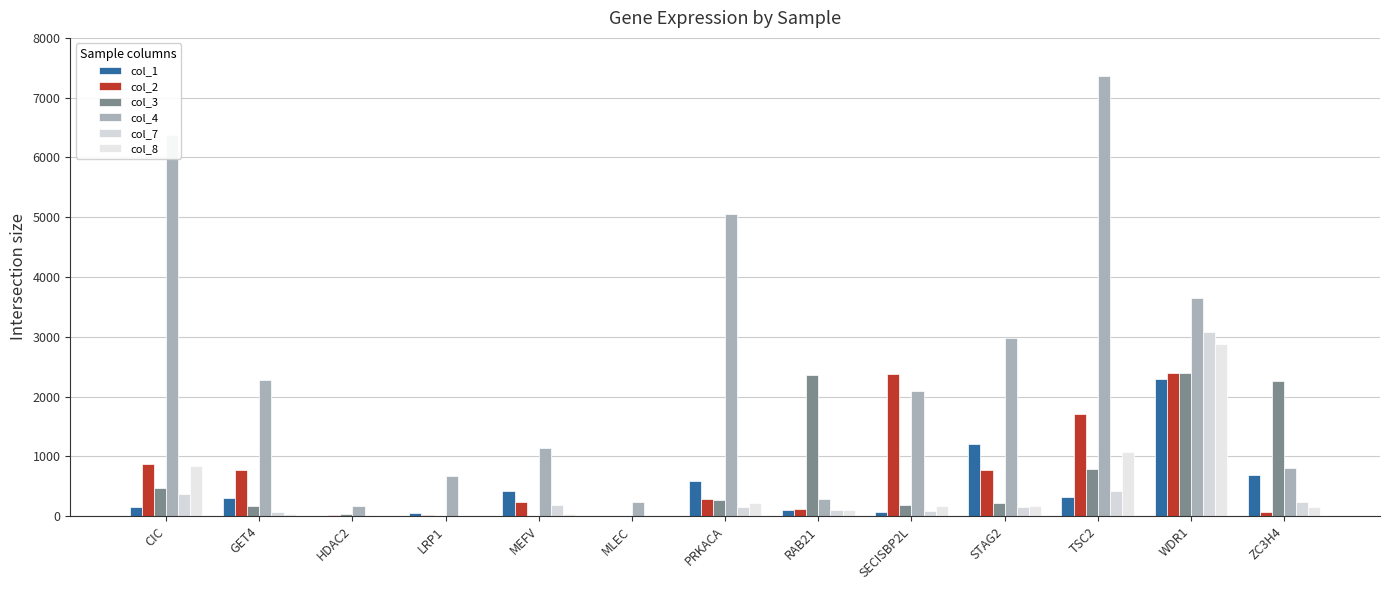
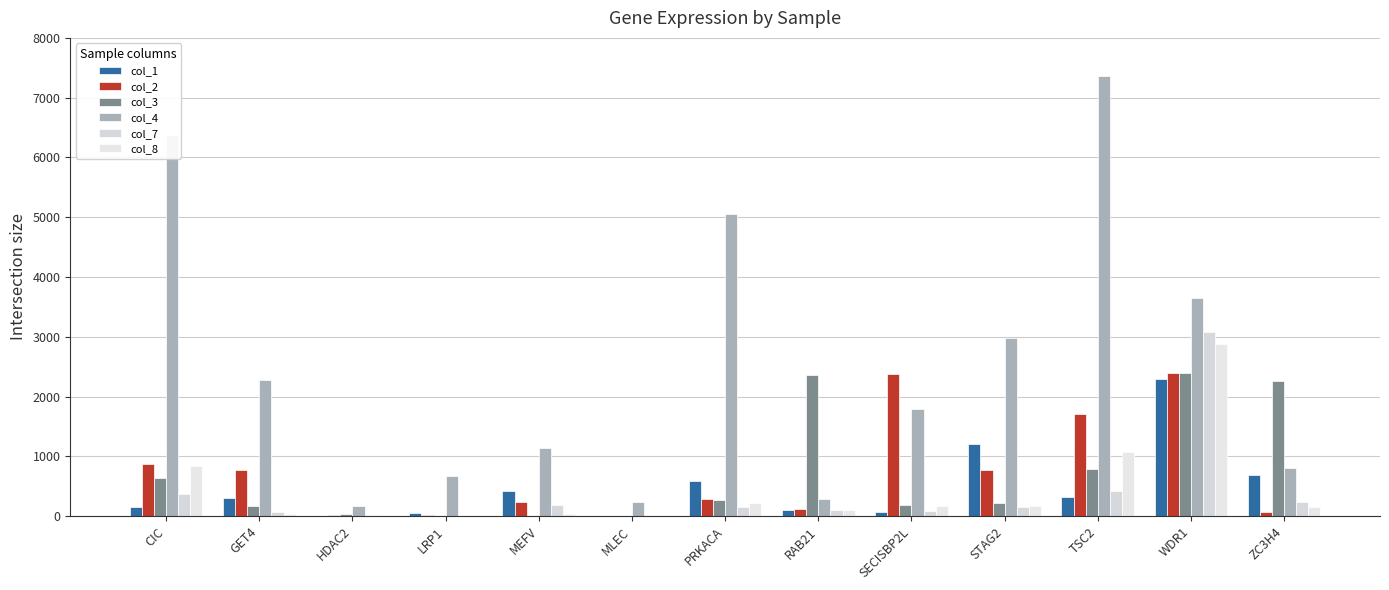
  {
    "col_1": {
      "CIC": 200,
      "GET4": 300,
      "LRP1": 100,
      "MEFV": 400,
      "PRKACA": 600,
      "RAB21": 100,
      "SECISBP2L": 100,
      "STAG2": 1200,
      "TSC2": 300,
      "WDR1": 2300,
      "ZC3H4": 700
    },
    "col_2": {
      "CIC": 900,
      "GET4": 800,
      "MEFV": 200,
      "PRKACA": 300,
      "RAB21": 100,
      "SECISBP2L": 2400,
      "STAG2": 800,
      "TSC2": 1700,
      "WDR1": 2400,
      "ZC3H4": 100
    },
    "col_3": {
-     "CIC": 500,
+     "CIC": 600,
      "GET4": 200,
      "PRKACA": 300,
      "RAB21": 2400,
      "SECISBP2L": 200,
      "STAG2": 200,
      "TSC2": 800,
      "WDR1": 2400,
      "ZC3H4": 2300
    },
    "col_4": {
      "GET4": 2300,
      "HDAC2": 200,
      "LRP1": 700,
      "MEFV": 1100,
      "MLEC": 200,
      "PRKACA": 5000,
      "RAB21": 300,
-     "SECISBP2L": 2100,
+     "SECISBP2L": 1800,
      "STAG2": 3000,
      "TSC2": 7400,
      "WDR1": 3600,
      "ZC3H4": 800
    }
  }
